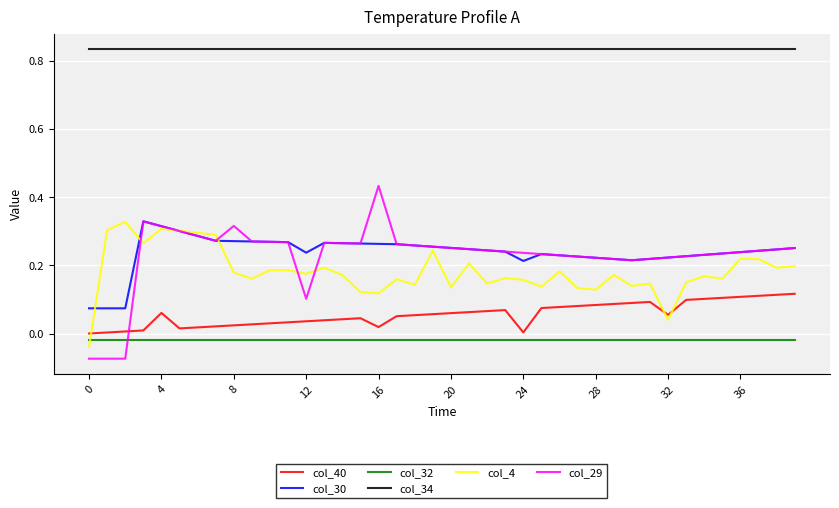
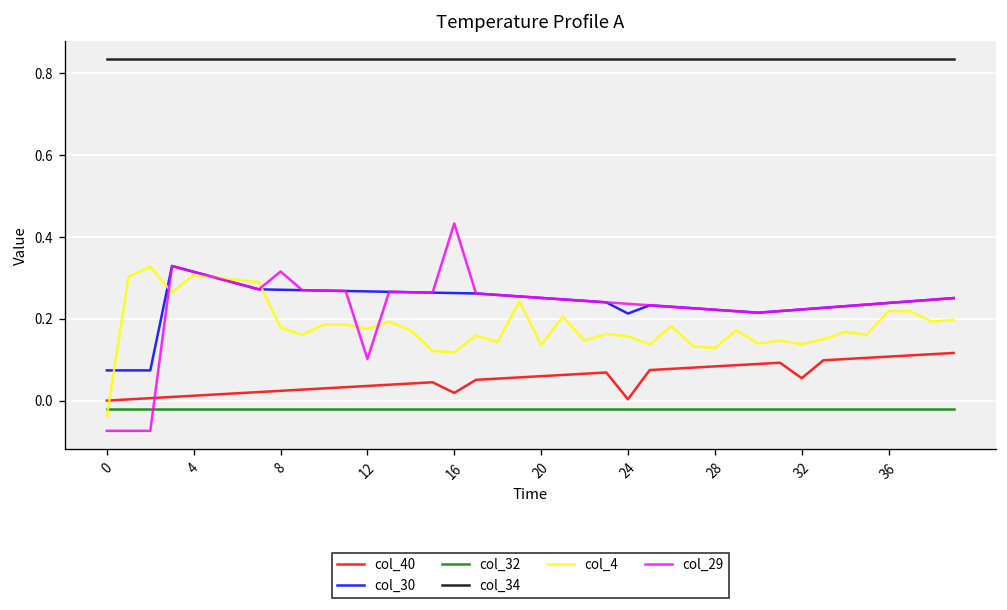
  {
    "col_40": {
      "0": 0.00,
-     "4": 0.06,
+     "4": 0.01,
      "8": 0.02,
      "12": 0.04,
      "16": 0.02,
      "20": 0.06,
      "24": 0.00,
      "28": 0.08,
      "32": 0.05,
      "36": 0.11
    },
    "col_30": {
      "0": 0.07,
      "8": 0.27,
-     "12": 0.24,
+     "12": 0.27,
      "16": 0.26,
      "24": 0.21
    },
    "col_32": {
      "0": -0.02,
      "4": -0.02,
      "8": -0.02,
      "12": -0.02,
      "16": -0.02,
      "20": -0.02,
      "24": -0.02,
      "28": -0.02,
      "32": -0.02,
      "36": -0.02
    },
    "col_34": {
      "0": 0.83,
      "4": 0.83,
      "8": 0.83,
      "12": 0.83,
      "16": 0.83,
      "20": 0.83,
      "24": 0.83,
      "28": 0.83,
      "32": 0.83,
      "36": 0.83
    },
    "col_4": {
      "0": -0.04,
      "8": 0.18,
      "12": 0.18,
      "16": 0.12,
      "20": 0.14,
      "24": 0.16,
      "28": 0.13,
-     "32": 0.04,
+     "32": 0.14,
      "36": 0.22
    },
    "col_29": {
      "0": -0.07,
      "8": 0.32,
      "12": 0.10,
      "16": 0.43,
      "24": 0.24
    }
  }
